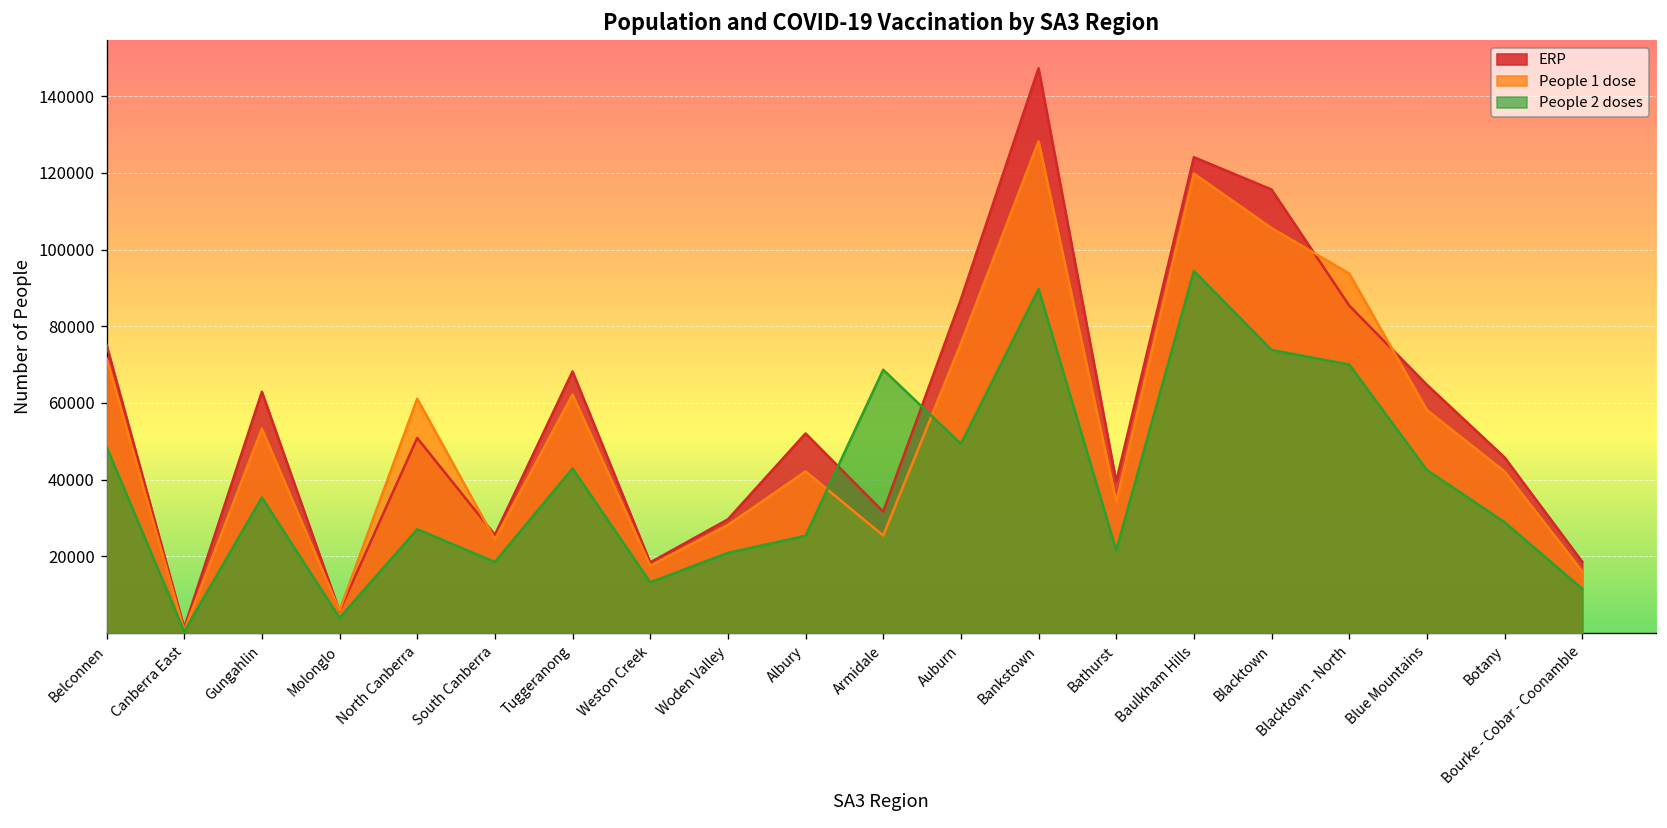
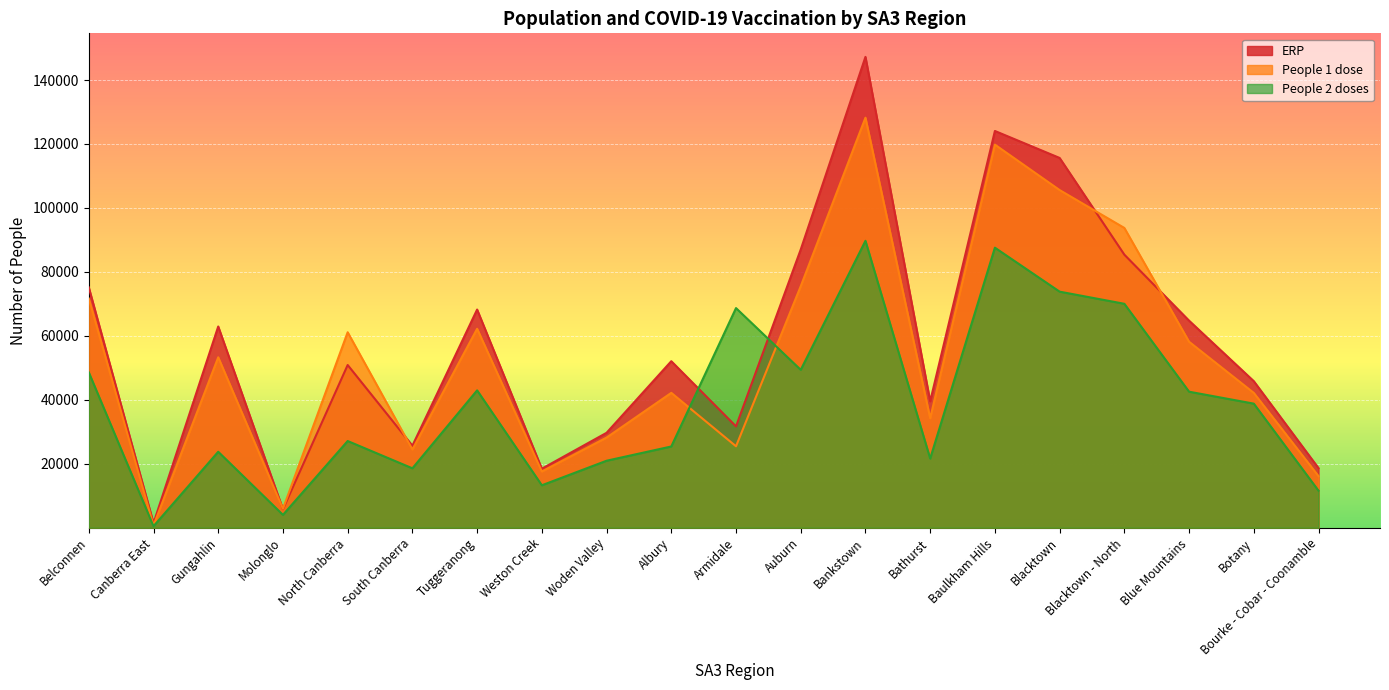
  {
    "ERP": {
      "Belconnen": 75000,
      "Gungahlin": 63000,
      "North Canberra": 51000,
      "South Canberra": 26000,
      "Tuggeranong": 68000,
      "Weston Creek": 18000,
      "Woden Valley": 30000,
      "Albury": 52000,
      "Armidale": 32000,
      "Auburn": 87000,
      "Bankstown": 147000,
      "Bathurst": 40000,
      "Baulkham Hills": 124000,
      "Blacktown": 116000,
      "Blacktown - North": 85000,
      "Blue Mountains": 65000,
      "Botany": 46000,
      "Bourke - Cobar - Coonamble": 19000
    },
    "People 1 dose": {
      "Belconnen": 72000,
      "Gungahlin": 53000,
      "North Canberra": 61000,
      "South Canberra": 24000,
      "Tuggeranong": 62000,
      "Weston Creek": 18000,
      "Woden Valley": 28000,
      "Albury": 42000,
      "Armidale": 25000,
      "Auburn": 76000,
      "Bankstown": 128000,
      "Bathurst": 34000,
      "Baulkham Hills": 120000,
      "Blacktown": 106000,
      "Blacktown - North": 94000,
      "Blue Mountains": 58000,
      "Botany": 42000,
      "Bourke - Cobar - Coonamble": 16000
    },
    "People 2 doses": {
      "Belconnen": 49000,
-     "Gungahlin": 35000,
+     "Gungahlin": 24000,
      "Molonglo": 4000,
      "North Canberra": 27000,
      "South Canberra": 19000,
      "Tuggeranong": 43000,
      "Weston Creek": 13000,
      "Woden Valley": 21000,
      "Albury": 25000,
      "Armidale": 69000,
      "Auburn": 49000,
      "Bankstown": 90000,
      "Bathurst": 22000,
-     "Baulkham Hills": 94000,
+     "Baulkham Hills": 88000,
      "Blacktown": 74000,
      "Blacktown - North": 70000,
      "Blue Mountains": 43000,
-     "Botany": 29000,
+     "Botany": 39000,
      "Bourke - Cobar - Coonamble": 12000
    }
  }
